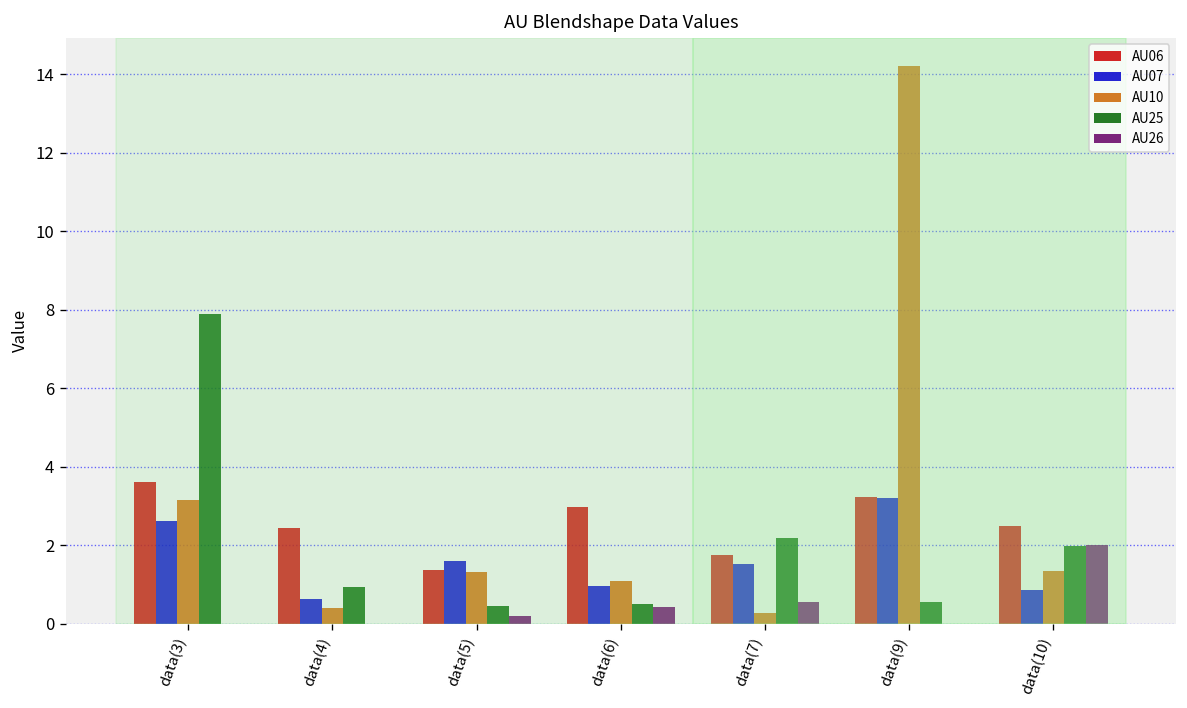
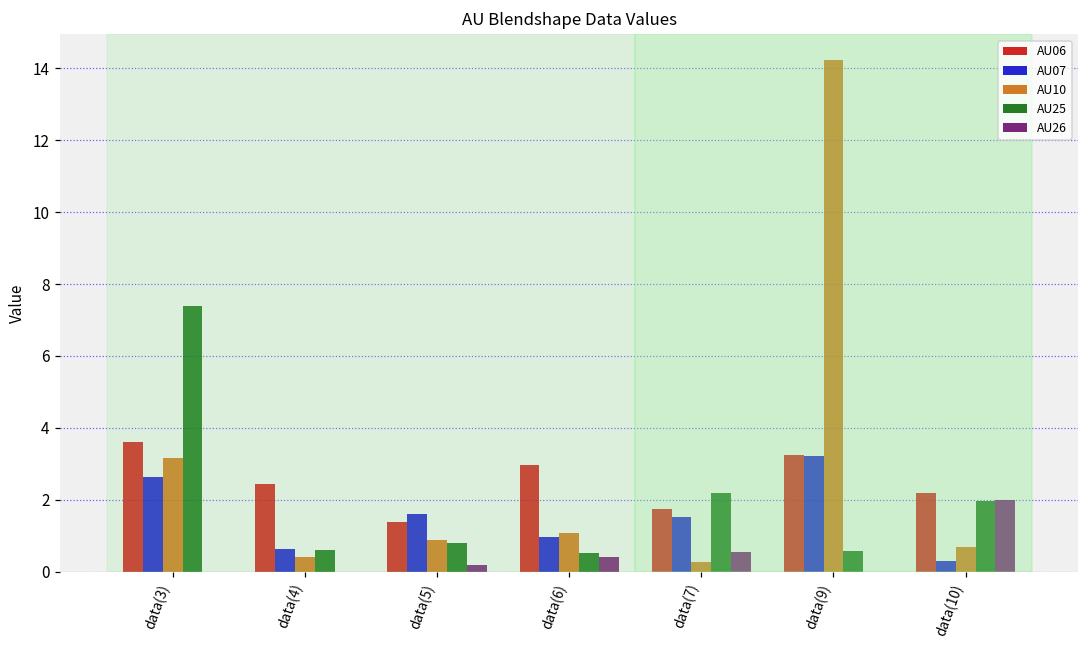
  {
    "AU06": {
      "data(3)": 3.6,
      "data(4)": 2.4,
      "data(5)": 1.4,
      "data(6)": 3.0,
      "data(7)": 1.8,
      "data(9)": 3.2,
-     "data(10)": 2.5
+     "data(10)": 2.2
    },
    "AU07": {
      "data(3)": 2.6,
      "data(4)": 0.6,
      "data(5)": 1.6,
      "data(6)": 1.0,
      "data(7)": 1.5,
      "data(9)": 3.2,
-     "data(10)": 0.9
+     "data(10)": 0.3
    },
    "AU10": {
      "data(3)": 3.1,
      "data(4)": 0.4,
-     "data(5)": 1.3,
+     "data(5)": 0.9,
      "data(6)": 1.1,
      "data(7)": 0.3,
      "data(9)": 14.2,
-     "data(10)": 1.3
+     "data(10)": 0.7
    },
    "AU25": {
-     "data(3)": 7.9,
-     "data(4)": 0.9,
-     "data(5)": 0.4,
+     "data(3)": 7.4,
+     "data(4)": 0.6,
+     "data(5)": 0.8,
      "data(6)": 0.5,
      "data(7)": 2.2,
      "data(9)": 0.6,
      "data(10)": 2.0
    },
    "AU26": {
      "data(3)": 0.0,
      "data(4)": 0.0,
      "data(5)": 0.2,
      "data(6)": 0.4,
      "data(7)": 0.5,
      "data(9)": 0.0,
      "data(10)": 2.0
    }
  }
